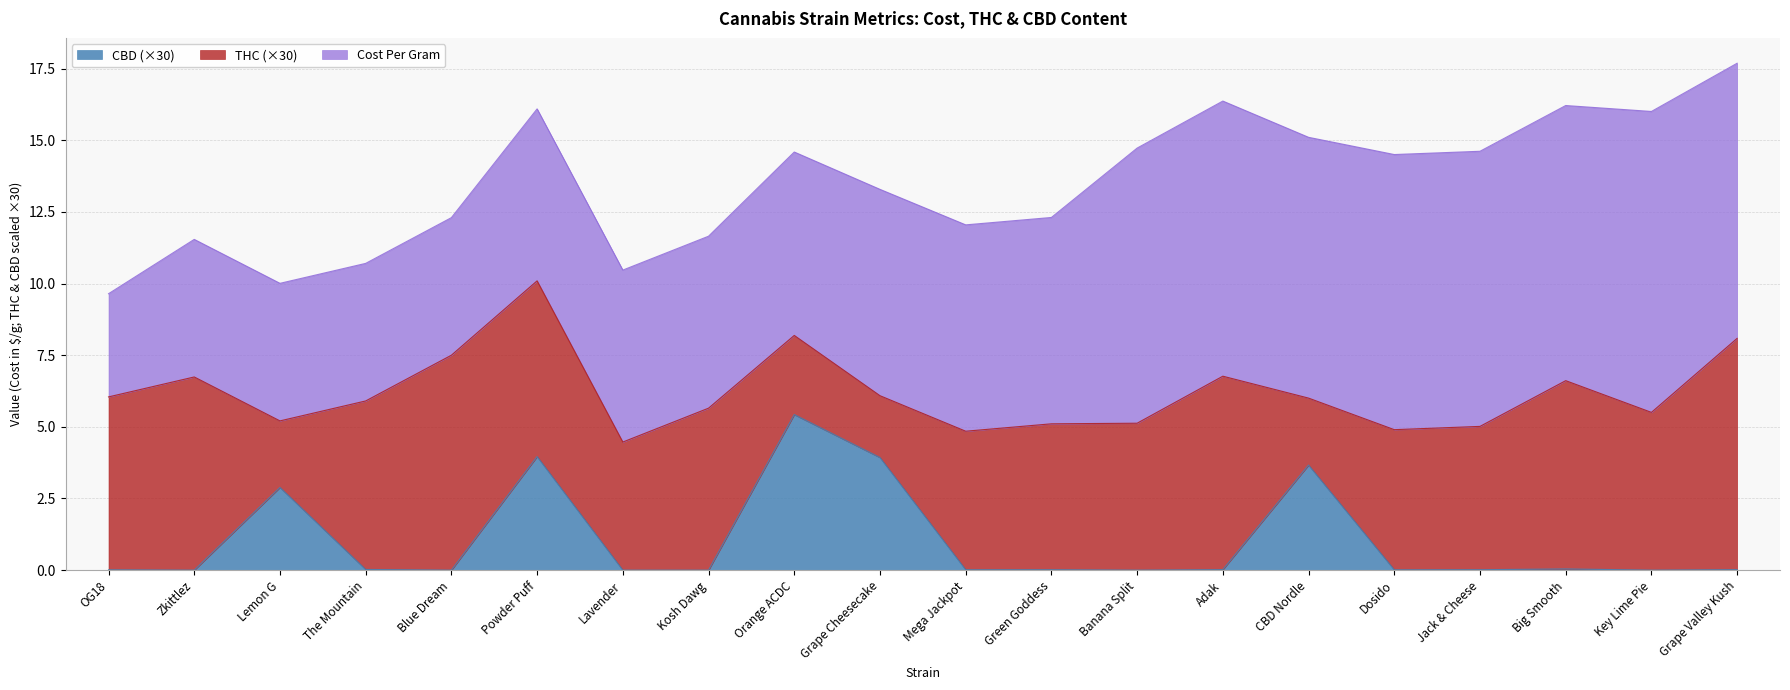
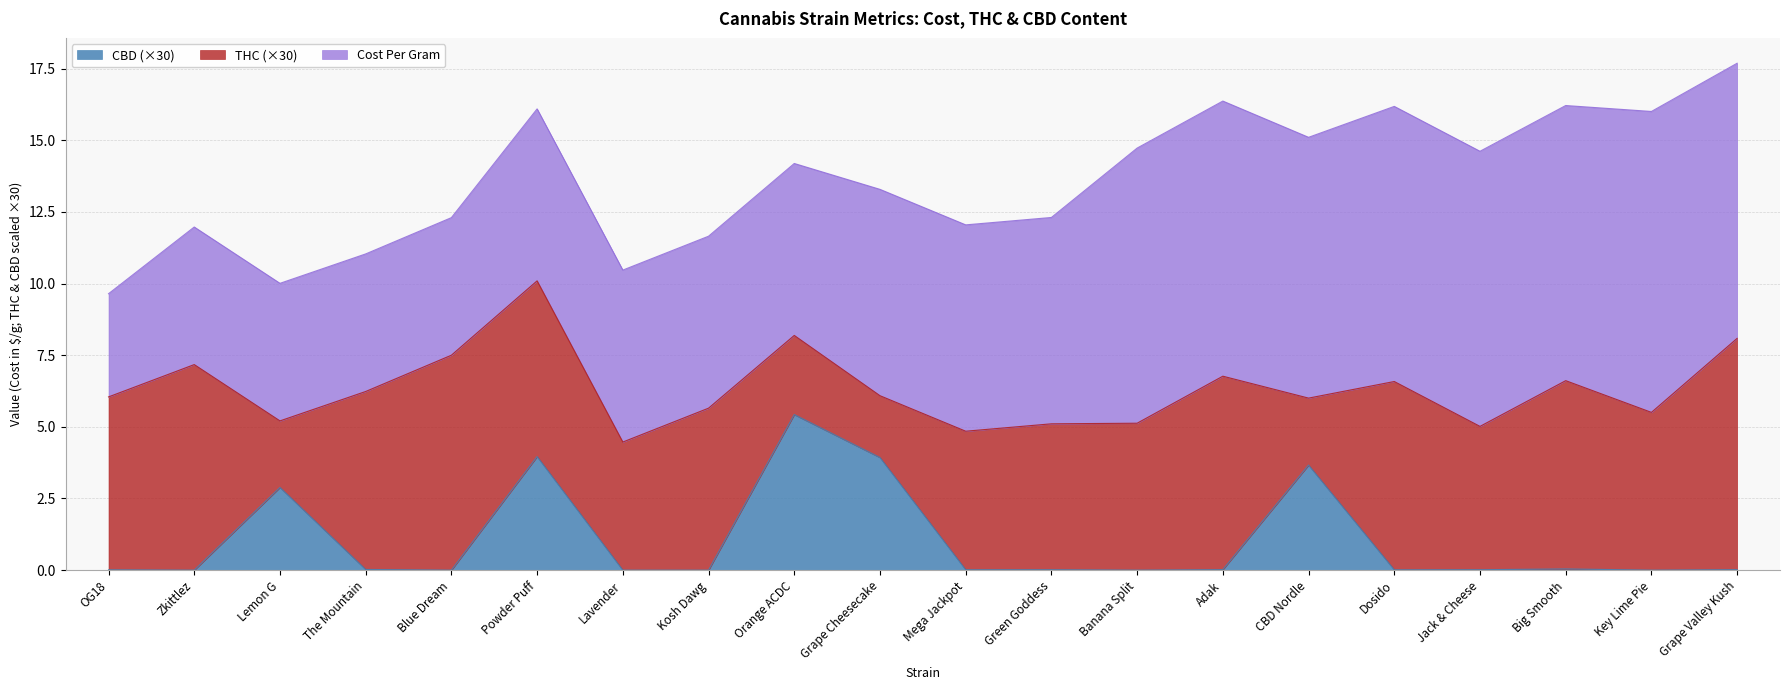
  {
    "CBD (×30)": {
      "OG18": 0.0,
      "Zkittlez": 0.0,
      "Lemon G": 2.9,
      "The Mountain": 0.0,
      "Blue Dream": 0.0,
      "Powder Puff": 4.0,
      "Lavender": 0.0,
      "Kosh Dawg": 0.0,
      "Orange ACDC": 5.4,
      "Grape Cheesecake": 3.9,
      "Mega Jackpot": 0.0,
      "Green Goddess": 0.0,
      "Banana Split": 0.0,
      "Adak": 0.0,
      "CBD Nordle": 3.7,
      "Dosido": 0.0,
      "Jack & Cheese": 0.0,
      "Big Smooth": 0.0,
      "Key Lime Pie": 0.0,
      "Grape Valley Kush": 0.0
    },
    "THC (×30)": {
      "OG18": 6.0,
-     "Zkittlez": 6.7,
+     "Zkittlez": 7.2,
      "Lemon G": 2.3,
-     "The Mountain": 5.9,
+     "The Mountain": 6.2,
      "Blue Dream": 7.5,
      "Powder Puff": 6.1,
      "Lavender": 4.5,
      "Kosh Dawg": 5.7,
      "Orange ACDC": 2.8,
      "Grape Cheesecake": 2.2,
      "Mega Jackpot": 4.8,
      "Green Goddess": 5.1,
      "Banana Split": 5.1,
      "Adak": 6.8,
      "CBD Nordle": 2.3,
-     "Dosido": 4.9,
+     "Dosido": 6.6,
      "Jack & Cheese": 5.0,
      "Big Smooth": 6.6,
      "Key Lime Pie": 5.5,
      "Grape Valley Kush": 8.1
    },
    "Cost Per Gram": {
      "OG18": 3.6,
      "Zkittlez": 4.8,
      "Lemon G": 4.8,
      "The Mountain": 4.8,
      "Blue Dream": 4.8,
      "Powder Puff": 6.0,
      "Lavender": 6.0,
      "Kosh Dawg": 6.0,
-     "Orange ACDC": 6.4,
+     "Orange ACDC": 6.0,
      "Grape Cheesecake": 7.2,
      "Mega Jackpot": 7.2,
      "Green Goddess": 7.2,
      "Banana Split": 9.6,
      "Adak": 9.6,
      "CBD Nordle": 9.1,
      "Dosido": 9.6,
      "Jack & Cheese": 9.6,
      "Big Smooth": 9.6,
      "Key Lime Pie": 10.5,
      "Grape Valley Kush": 9.6
    }
  }
